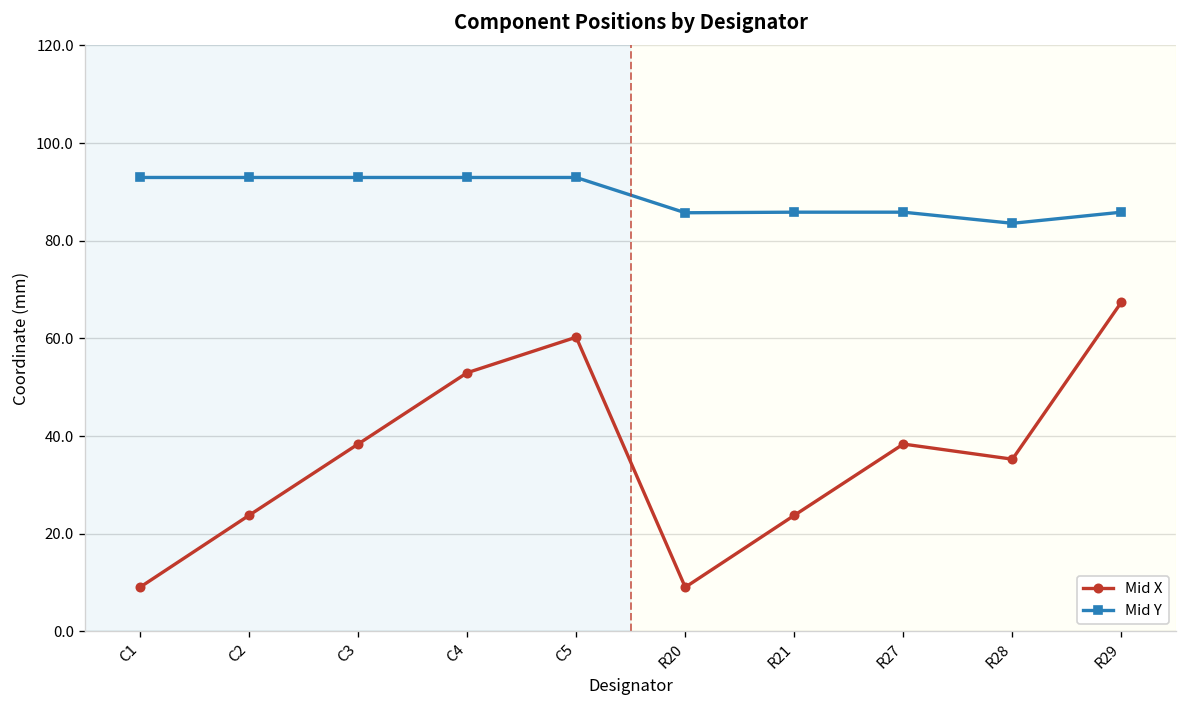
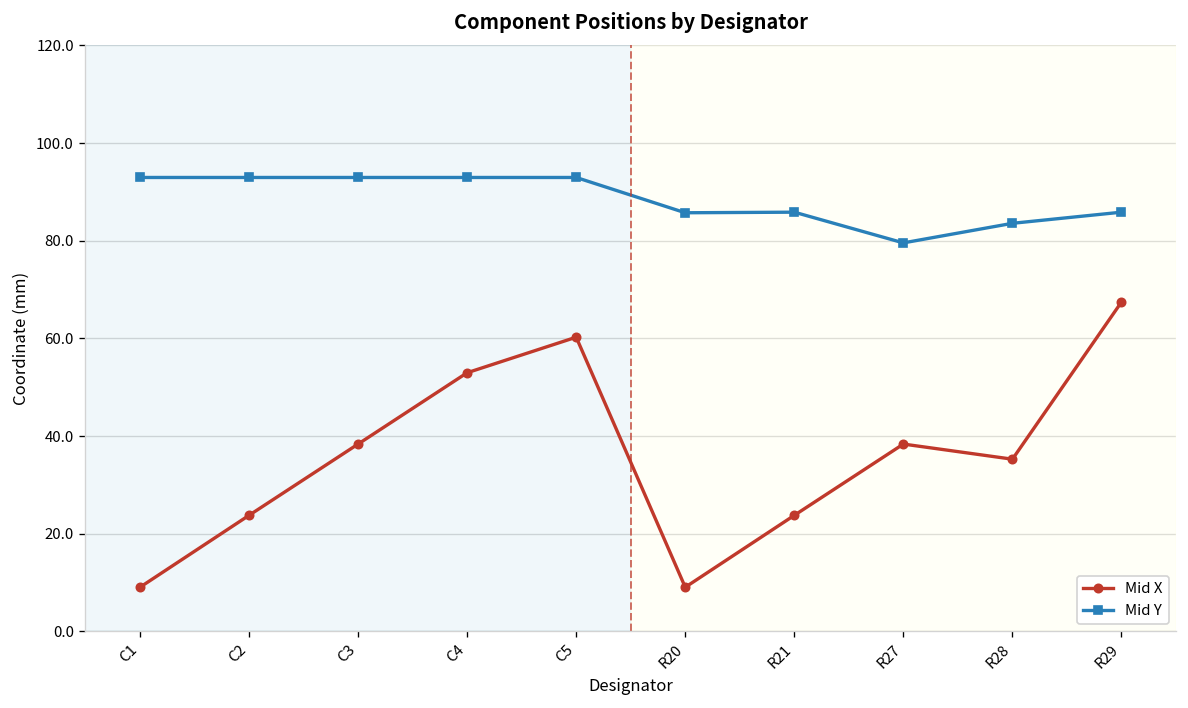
  {
    "Mid X": {
      "C1": 9,
      "C2": 24,
      "C3": 38,
      "C4": 53,
      "C5": 60,
      "R20": 9,
      "R21": 24,
      "R27": 38,
      "R28": 35,
      "R29": 67
    },
    "Mid Y": {
      "C1": 93,
      "C2": 93,
      "C3": 93,
      "C4": 93,
      "C5": 93,
      "R20": 86,
      "R21": 86,
-     "R27": 86,
+     "R27": 80,
      "R28": 84,
      "R29": 86
    }
  }
